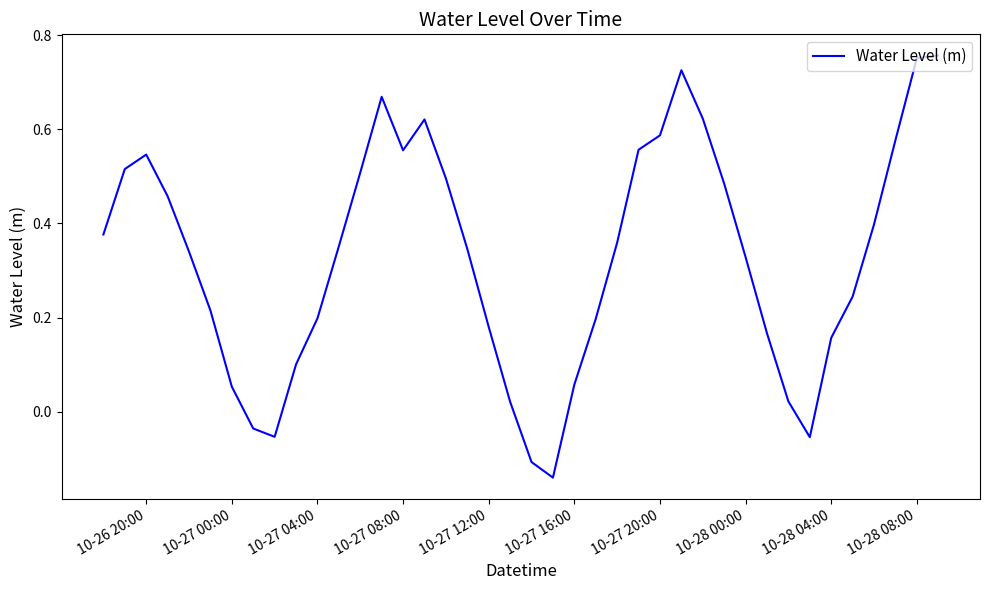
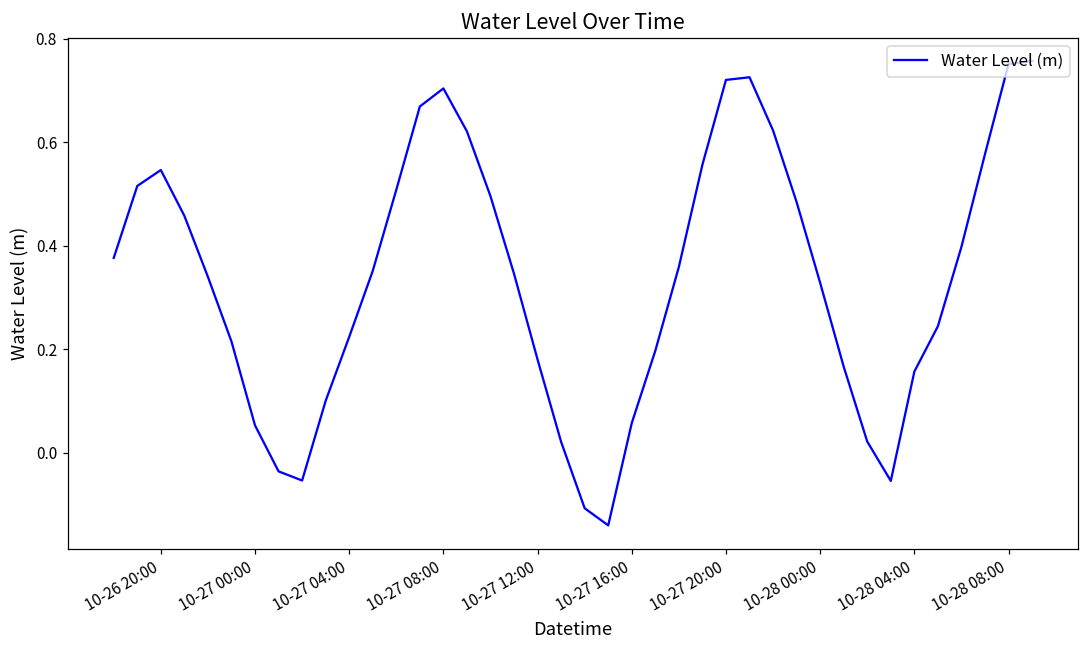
  {
    "10-26 20:00": 0.55,
    "10-27 00:00": 0.05,
-   "10-27 04:00": 0.20,
-   "10-27 08:00": 0.56,
+   "10-27 04:00": 0.22,
+   "10-27 08:00": 0.70,
    "10-27 12:00": 0.18,
    "10-27 16:00": 0.06,
-   "10-27 20:00": 0.59,
+   "10-27 20:00": 0.72,
    "10-28 00:00": 0.33,
    "10-28 04:00": 0.16
  }
